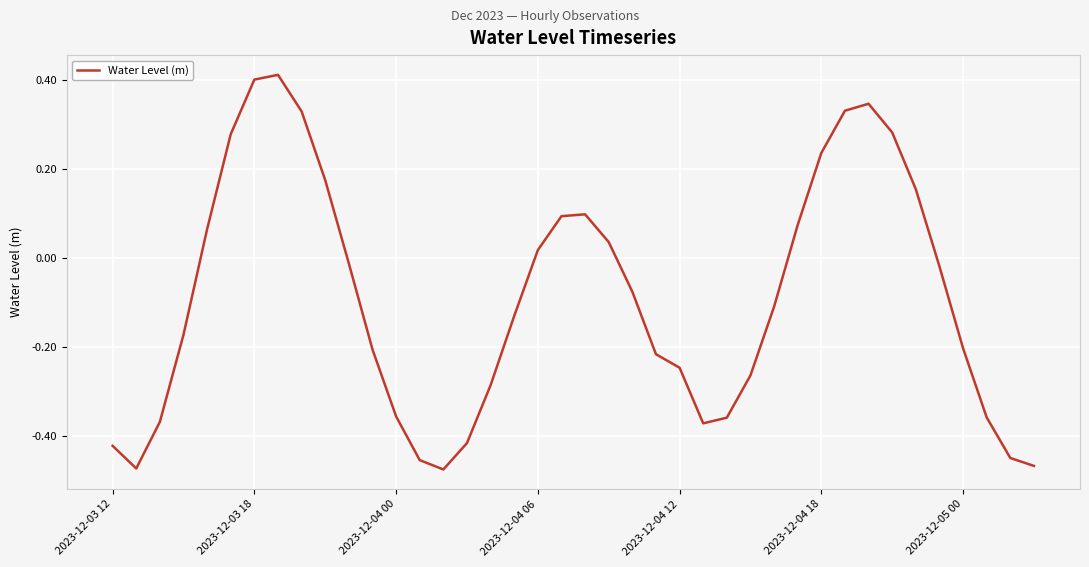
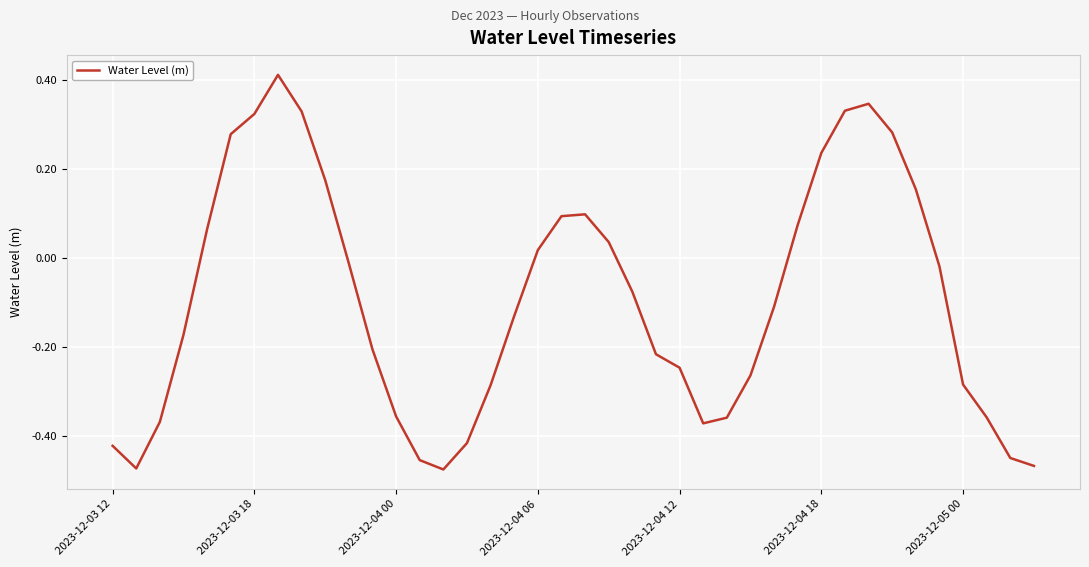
  {
    "2023-12-03 12": -0.42,
-   "2023-12-03 18": 0.40,
+   "2023-12-03 18": 0.32,
    "2023-12-04 00": -0.35,
    "2023-12-04 06": 0.02,
    "2023-12-04 12": -0.25,
    "2023-12-04 18": 0.24,
-   "2023-12-05 00": -0.20
+   "2023-12-05 00": -0.28
  }
